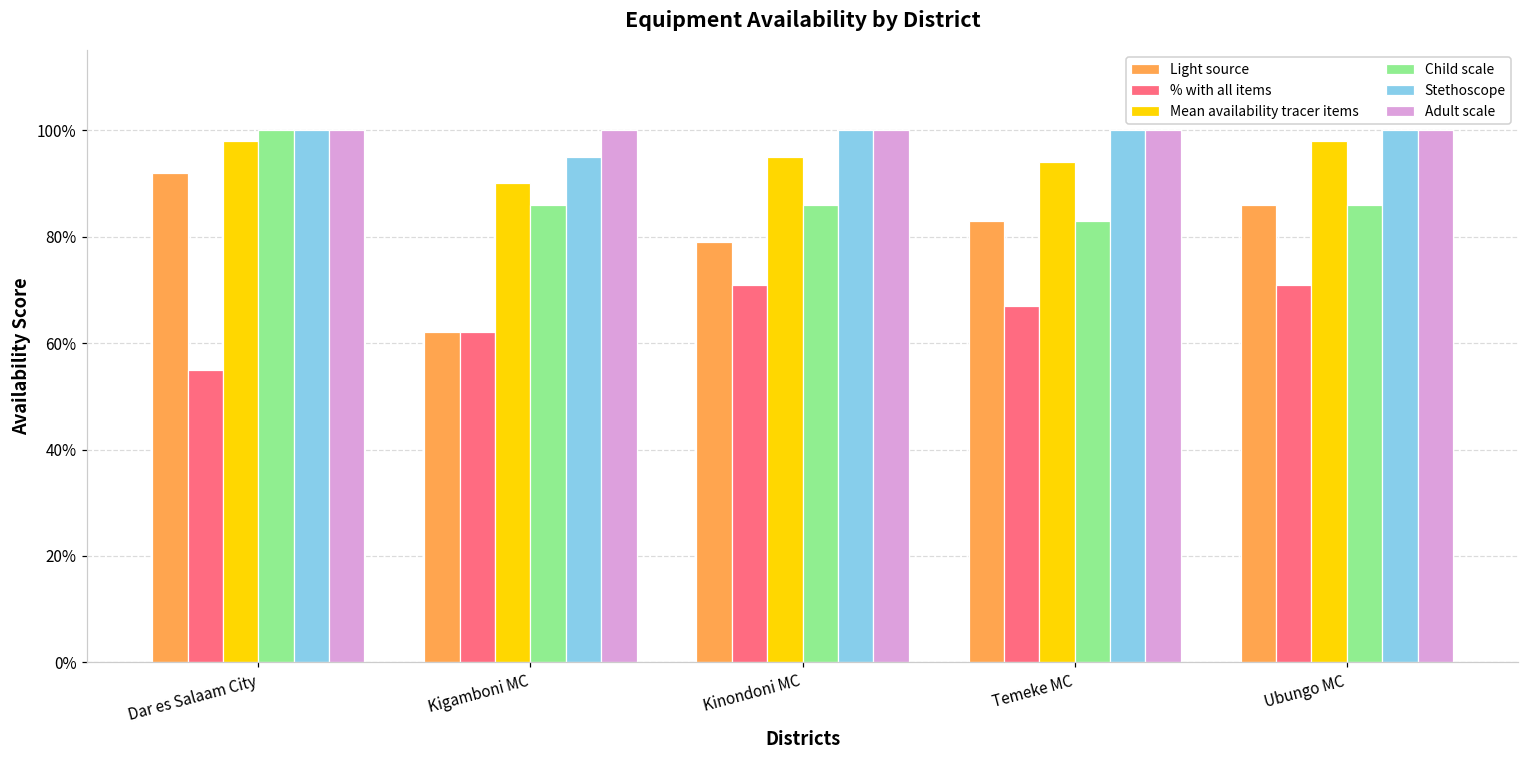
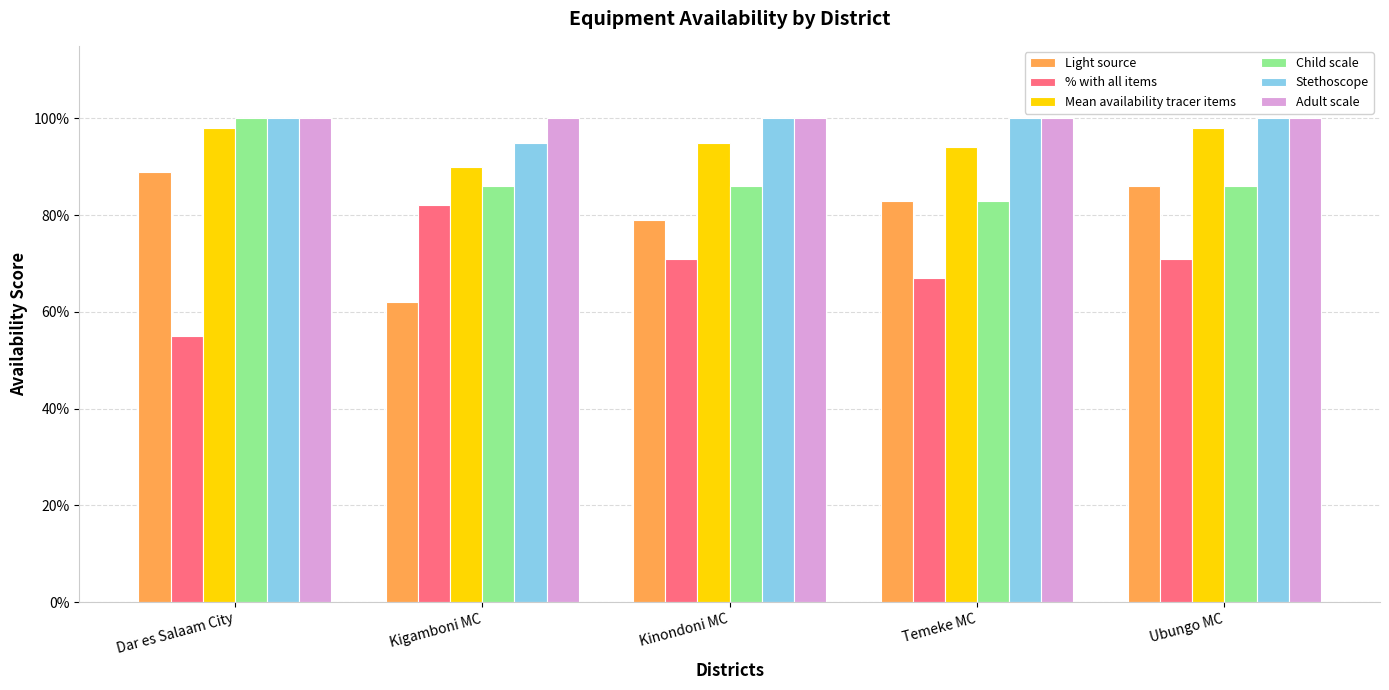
  {
    "Light source": {
-     "Dar es Salaam City": "92%",
+     "Dar es Salaam City": "89%",
      "Kigamboni MC": "62%",
      "Kinondoni MC": "79%",
      "Temeke MC": "83%",
      "Ubungo MC": "86%"
    },
    "% with all items": {
      "Dar es Salaam City": "55%",
-     "Kigamboni MC": "62%",
+     "Kigamboni MC": "82%",
      "Kinondoni MC": "71%",
      "Temeke MC": "67%",
      "Ubungo MC": "71%"
    },
    "Mean availability tracer items": {
      "Dar es Salaam City": "98%",
      "Kigamboni MC": "90%",
      "Kinondoni MC": "95%",
      "Temeke MC": "94%",
      "Ubungo MC": "98%"
    },
    "Child scale": {
      "Dar es Salaam City": "100%",
      "Kigamboni MC": "86%",
      "Kinondoni MC": "86%",
      "Temeke MC": "83%",
      "Ubungo MC": "86%"
    },
    "Stethoscope": {
      "Dar es Salaam City": "100%",
      "Kigamboni MC": "95%",
      "Kinondoni MC": "100%",
      "Temeke MC": "100%",
      "Ubungo MC": "100%"
    },
    "Adult scale": {
      "Dar es Salaam City": "100%",
      "Kigamboni MC": "100%",
      "Kinondoni MC": "100%",
      "Temeke MC": "100%",
      "Ubungo MC": "100%"
    }
  }
